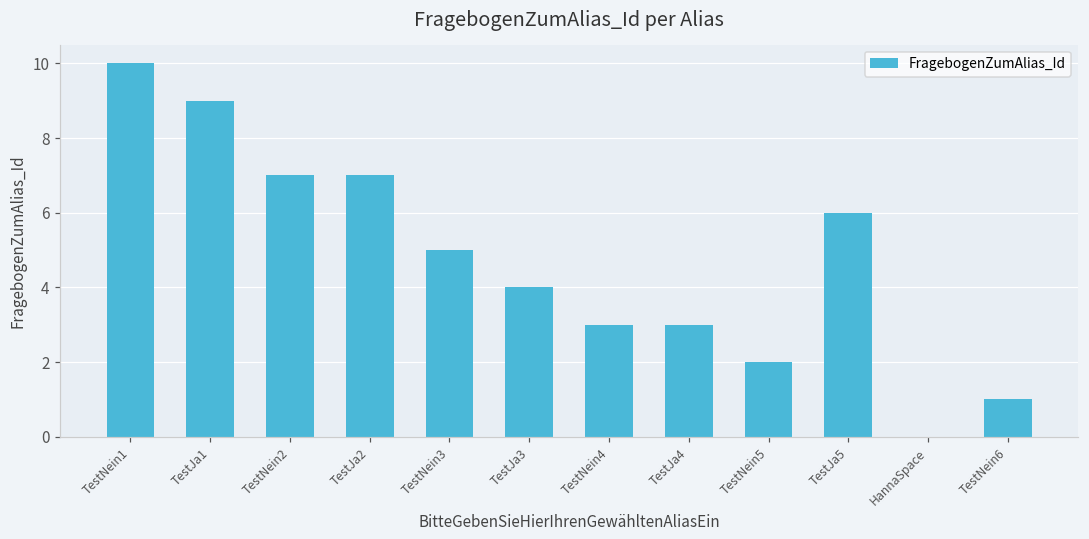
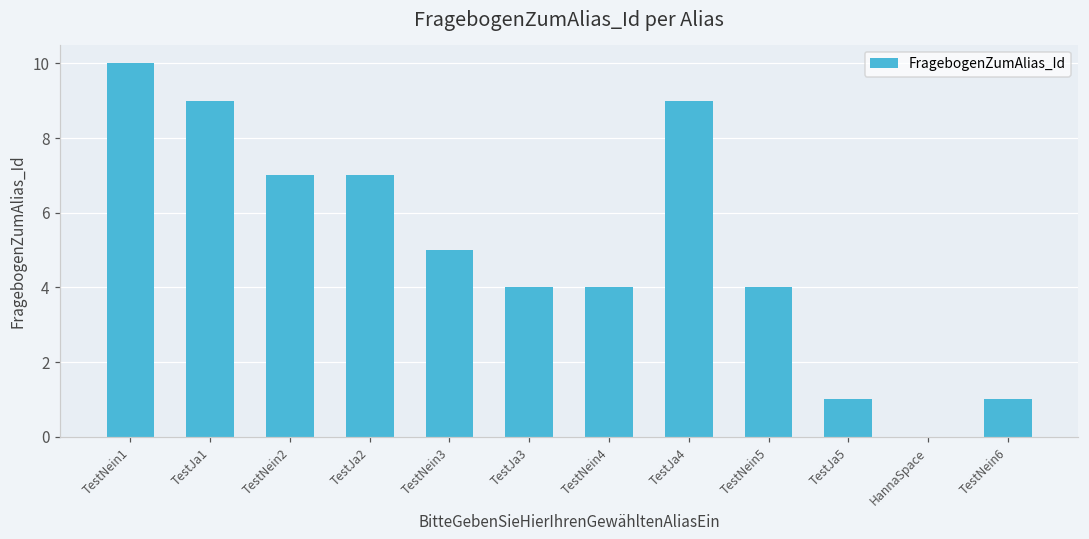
  {
    "TestNein1": 10,
    "TestJa1": 9,
    "TestNein2": 7,
    "TestJa2": 7,
    "TestNein3": 5,
    "TestJa3": 4,
-   "TestNein4": 3,
-   "TestJa4": 3,
-   "TestNein5": 2,
-   "TestJa5": 6,
+   "TestNein4": 4,
+   "TestJa4": 9,
+   "TestNein5": 4,
+   "TestJa5": 1,
    "HannaSpace": 0,
    "TestNein6": 1
  }
